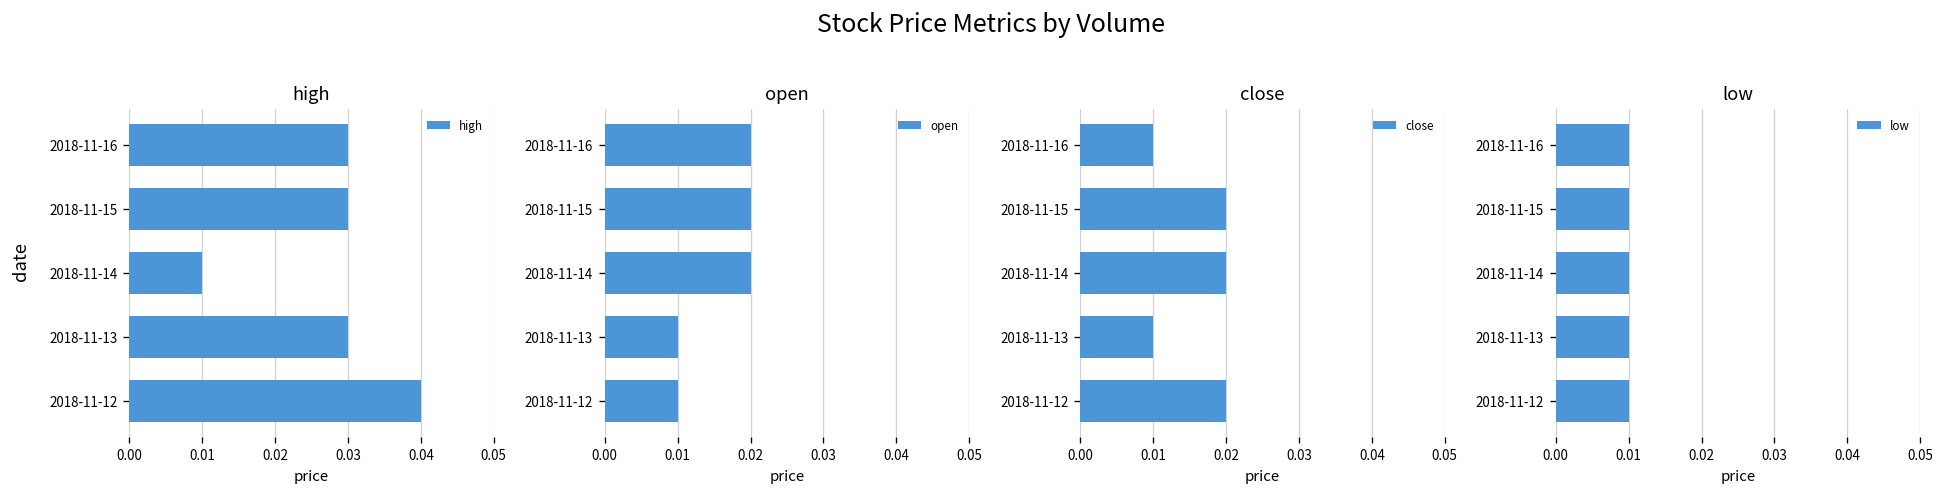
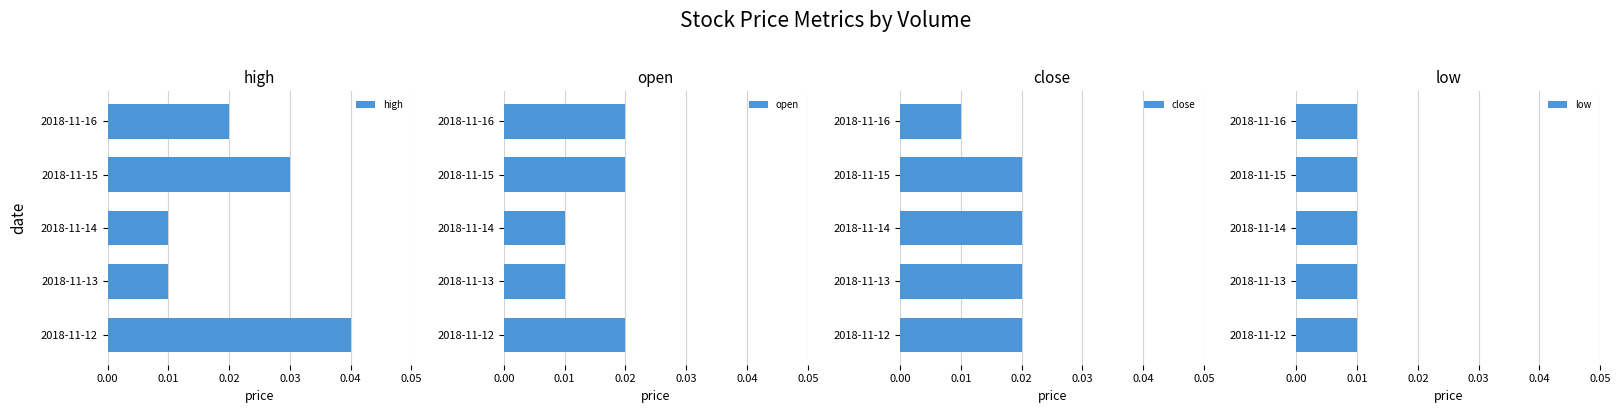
  {
    "high": {
-     "2018-11-16": 0.03,
+     "2018-11-16": 0.02,
      "2018-11-15": 0.03,
      "2018-11-14": 0.01,
-     "2018-11-13": 0.03,
+     "2018-11-13": 0.01,
      "2018-11-12": 0.04
    },
    "open": {
      "2018-11-16": 0.02,
      "2018-11-15": 0.02,
-     "2018-11-14": 0.02,
+     "2018-11-14": 0.01,
      "2018-11-13": 0.01,
-     "2018-11-12": 0.01
+     "2018-11-12": 0.02
    },
    "close": {
      "2018-11-16": 0.01,
      "2018-11-15": 0.02,
      "2018-11-14": 0.02,
-     "2018-11-13": 0.01,
+     "2018-11-13": 0.02,
      "2018-11-12": 0.02
    },
    "low": {
      "2018-11-16": 0.010,
      "2018-11-15": 0.010,
      "2018-11-14": 0.010,
      "2018-11-13": 0.010,
      "2018-11-12": 0.010
    }
  }
